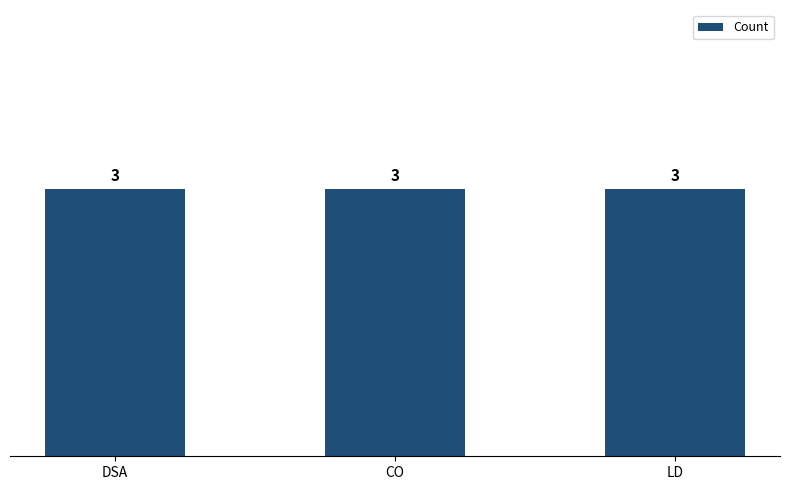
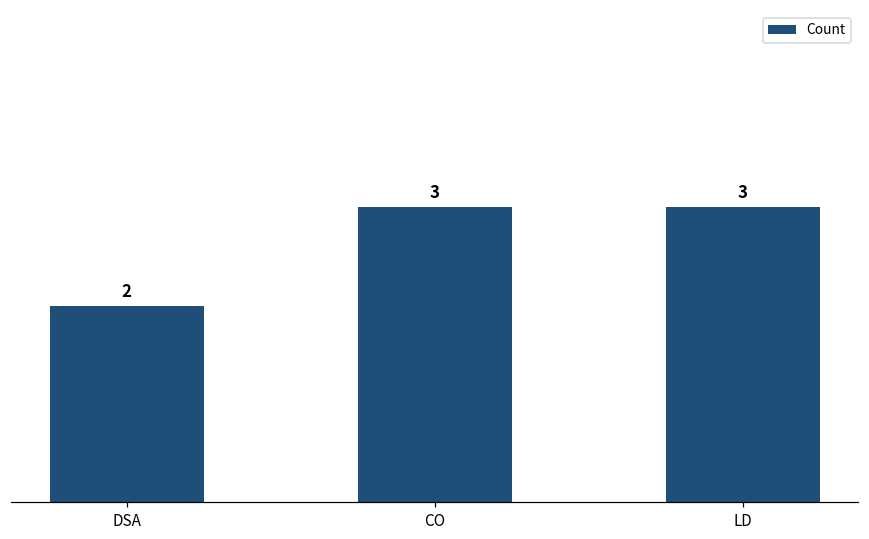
  {
-   "DSA": 3,
+   "DSA": 2,
    "CO": 3,
    "LD": 3
  }
